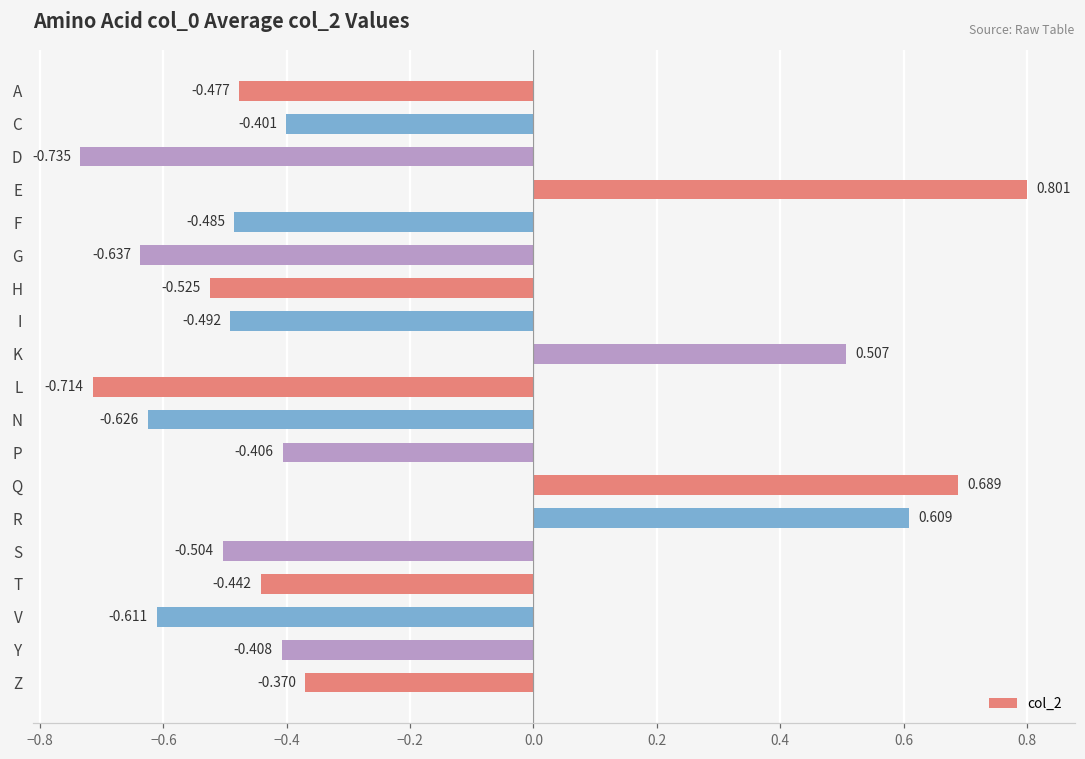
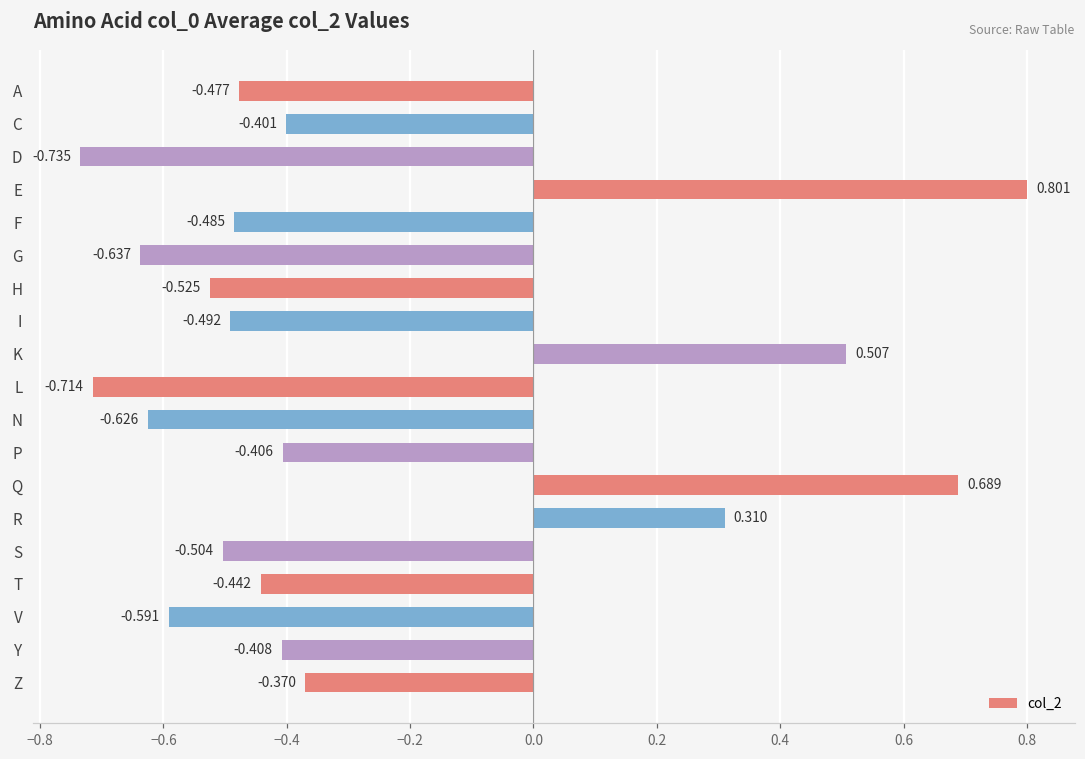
  {
    "A": -0.477,
    "C": -0.401,
    "D": -0.735,
    "E": 0.801,
    "F": -0.485,
    "G": -0.637,
    "H": -0.525,
    "I": -0.492,
    "K": 0.507,
    "L": -0.714,
    "N": -0.626,
    "P": -0.406,
    "Q": 0.689,
-   "R": 0.609,
+   "R": 0.310,
    "S": -0.504,
    "T": -0.442,
-   "V": -0.611,
+   "V": -0.591,
    "Y": -0.408,
    "Z": -0.370
  }
